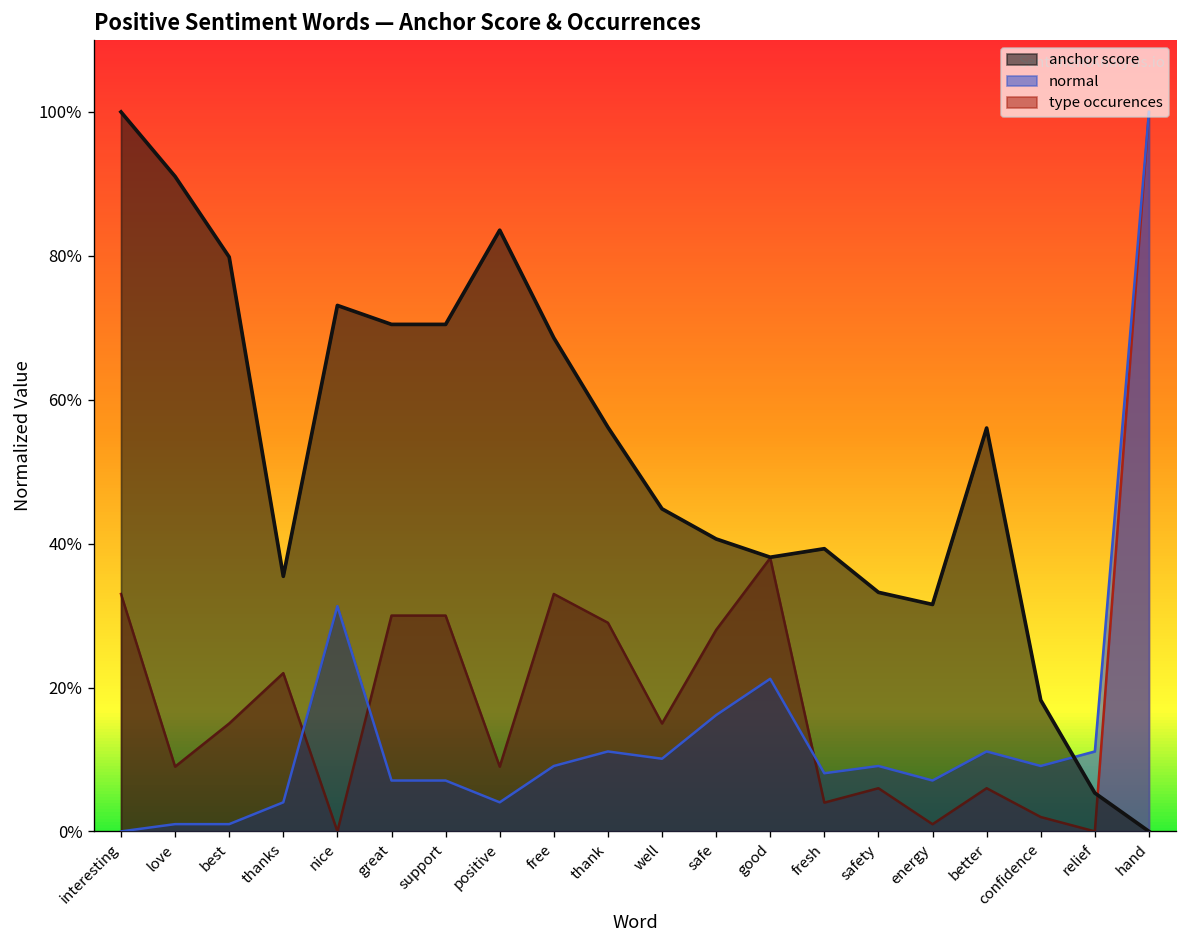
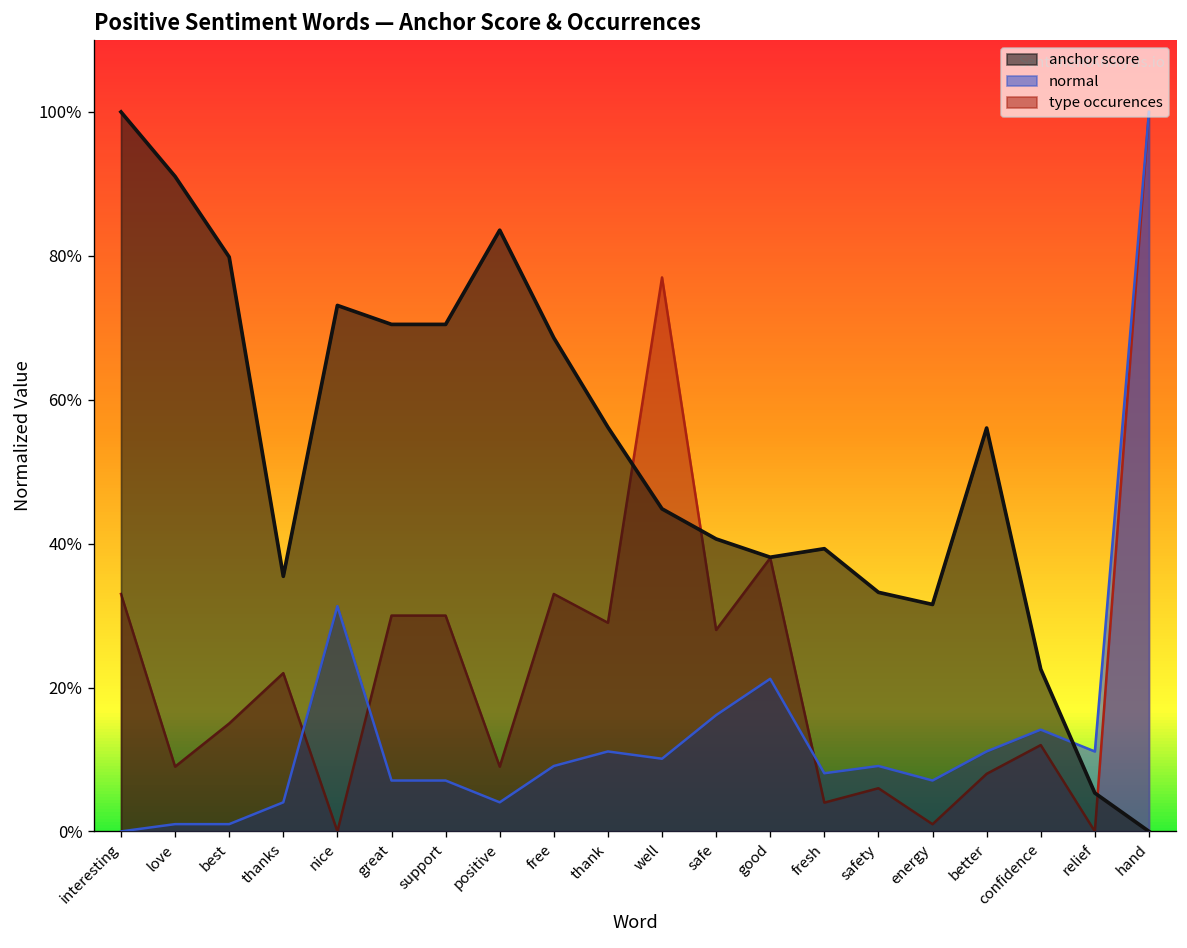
  {
    "anchor score": {
      "interesting": "100%",
      "love": "91%",
      "best": "80%",
      "thanks": "35%",
      "nice": "73%",
      "great": "70%",
      "support": "70%",
      "positive": "84%",
      "free": "69%",
      "thank": "56%",
      "well": "45%",
      "safe": "41%",
      "fresh": "39%",
      "safety": "33%",
      "energy": "32%",
      "better": "56%",
-     "confidence": "18%",
+     "confidence": "23%",
      "relief": "5%",
      "hand": "0%"
    },
    "normal": {
      "interesting": "0%",
      "love": "1%",
      "best": "1%",
      "thanks": "4%",
      "nice": "31%",
      "great": "7%",
      "support": "7%",
      "positive": "4%",
      "free": "9%",
      "thank": "11%",
      "well": "10%",
      "safe": "16%",
      "good": "21%",
      "fresh": "8%",
      "safety": "9%",
      "energy": "7%",
      "better": "11%",
-     "confidence": "9%",
+     "confidence": "14%",
      "relief": "11%"
    },
    "type occurences": {
      "interesting": "33%",
      "love": "9%",
      "best": "15%",
      "thanks": "22%",
      "nice": "0%",
      "great": "30%",
      "support": "30%",
      "positive": "9%",
      "free": "33%",
      "thank": "29%",
-     "well": "15%",
+     "well": "77%",
      "safe": "28%",
      "fresh": "4%",
      "safety": "6%",
      "energy": "1%",
-     "better": "6%",
-     "confidence": "2%",
+     "better": "8%",
+     "confidence": "12%",
      "relief": "0%"
    }
  }
